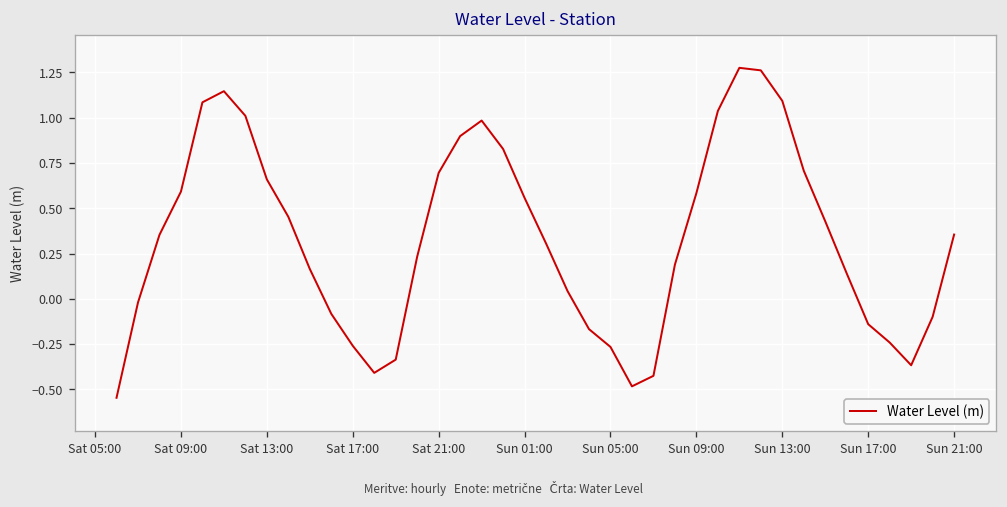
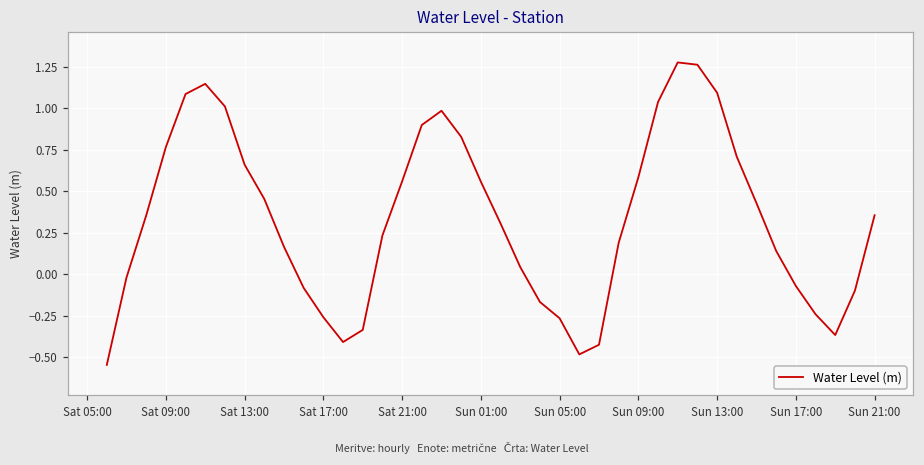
  {
-   "Sat 09:00": 0.59,
+   "Sat 09:00": 0.77,
    "Sat 13:00": 0.66,
    "Sat 17:00": -0.26,
-   "Sat 21:00": 0.70,
+   "Sat 21:00": 0.56,
    "Sun 01:00": 0.56,
    "Sun 05:00": -0.27,
    "Sun 09:00": 0.58,
    "Sun 13:00": 1.09,
-   "Sun 17:00": -0.14,
+   "Sun 17:00": -0.07,
    "Sun 21:00": 0.35
  }
